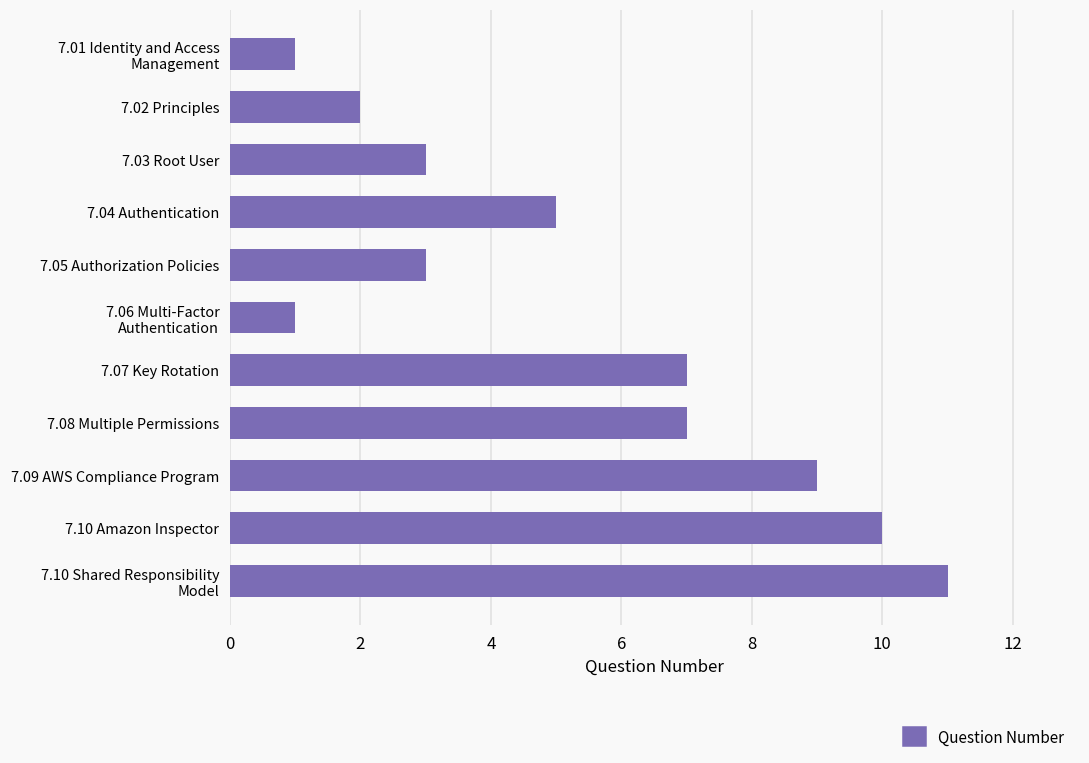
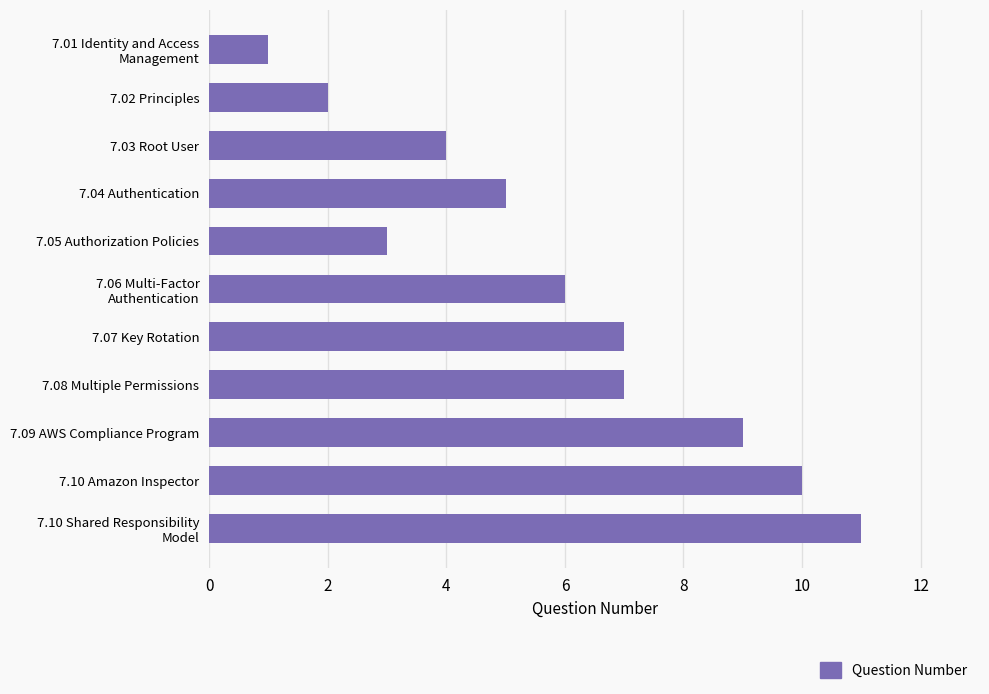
  {
    "7.01 Identity and Access Management": 1,
    "7.02 Principles": 2,
-   "7.03 Root User": 3,
+   "7.03 Root User": 4,
    "7.04 Authentication": 5,
    "7.05 Authorization Policies": 3,
-   "7.06 Multi-Factor Authentication": 1,
+   "7.06 Multi-Factor Authentication": 6,
    "7.07 Key Rotation": 7,
    "7.08 Multiple Permissions": 7,
    "7.09 AWS Compliance Program": 9,
    "7.10 Amazon Inspector": 10,
    "7.10 Shared Responsibility Model": 11
  }
